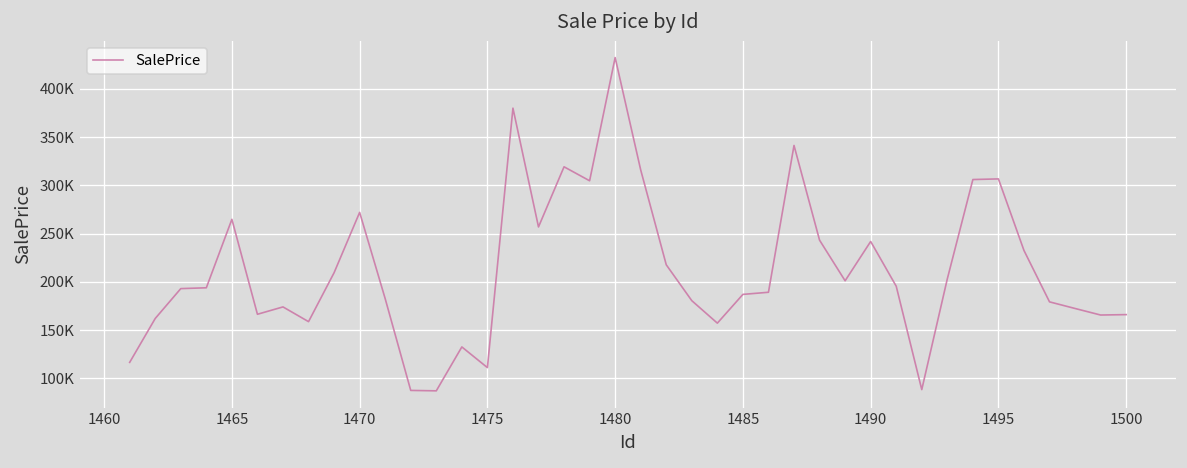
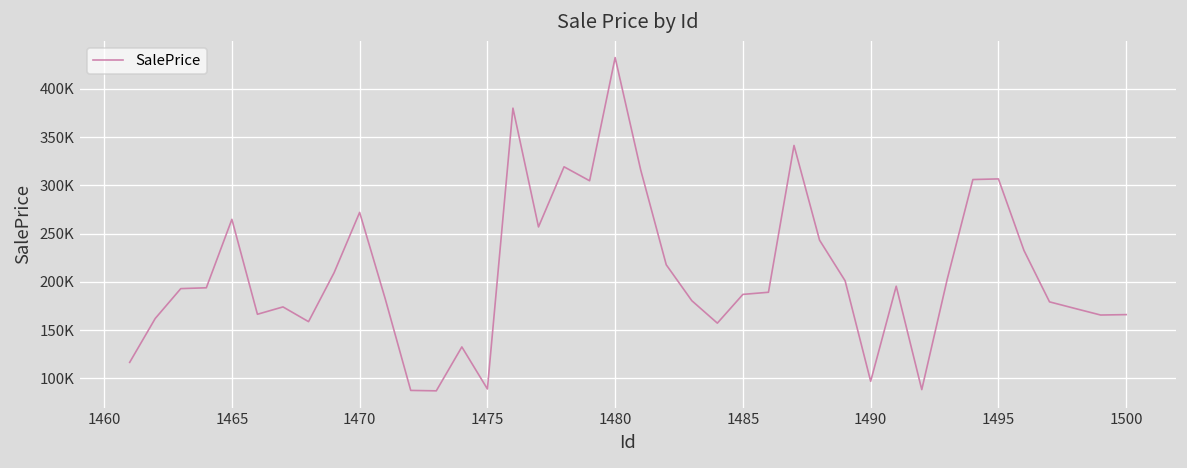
  {
    "1465": 260000,
    "1470": 270000,
-   "1475": 110000,
+   "1475": 90000,
    "1480": 430000,
    "1485": 190000,
-   "1490": 240000,
+   "1490": 100000,
    "1495": 310000,
    "1500": 170000
  }
